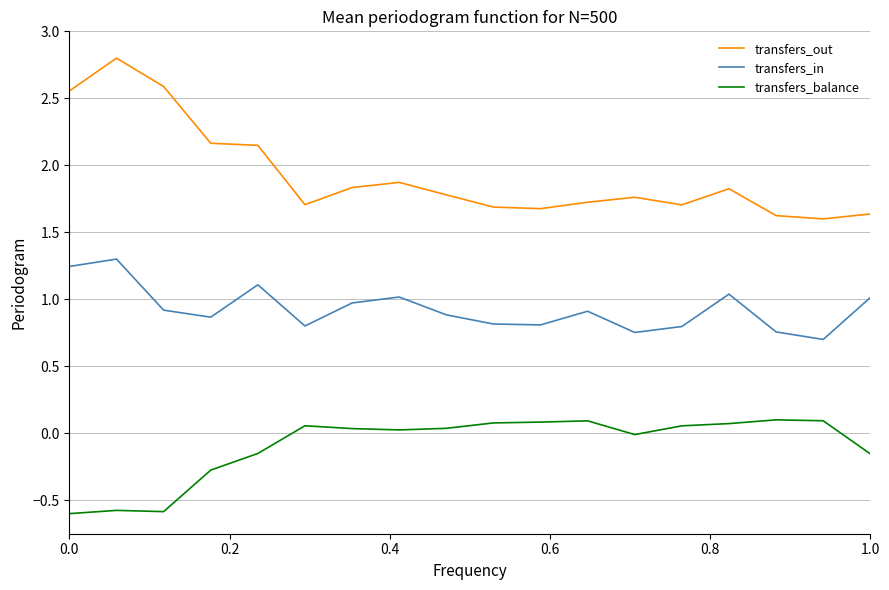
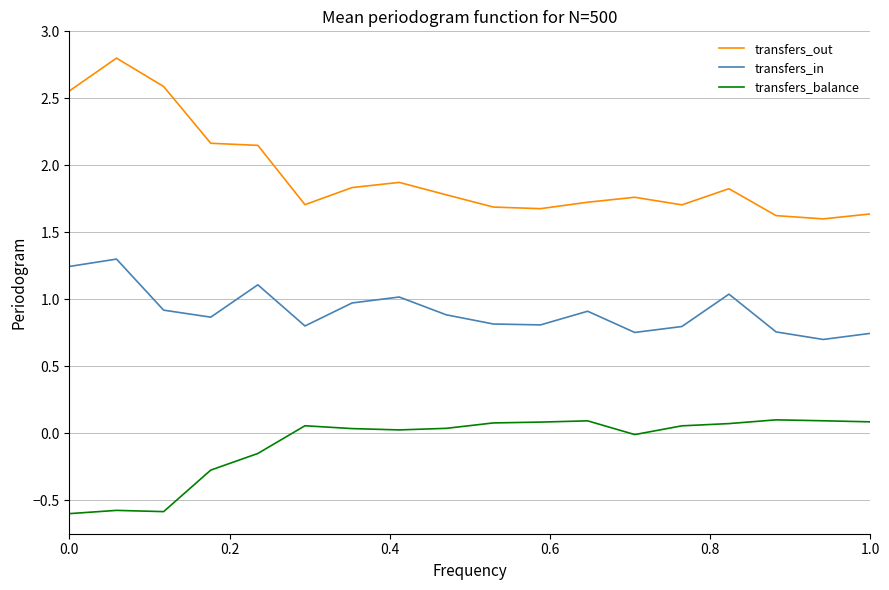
  {
    "transfers_out": {
      "0.0": 2.56,
      "1.0": 1.64
    },
    "transfers_in": {
      "0.0": 1.24,
-     "1.0": 1.01
+     "1.0": 0.75
    },
    "transfers_balance": {
      "0.0": -0.60,
-     "1.0": -0.15
+     "1.0": 0.09
    }
  }
